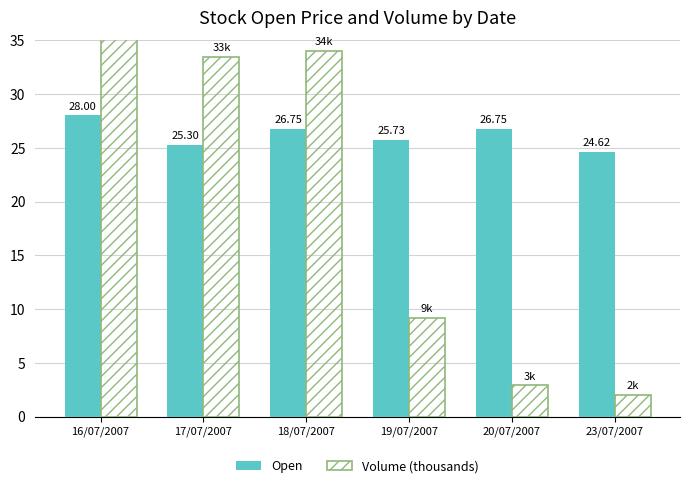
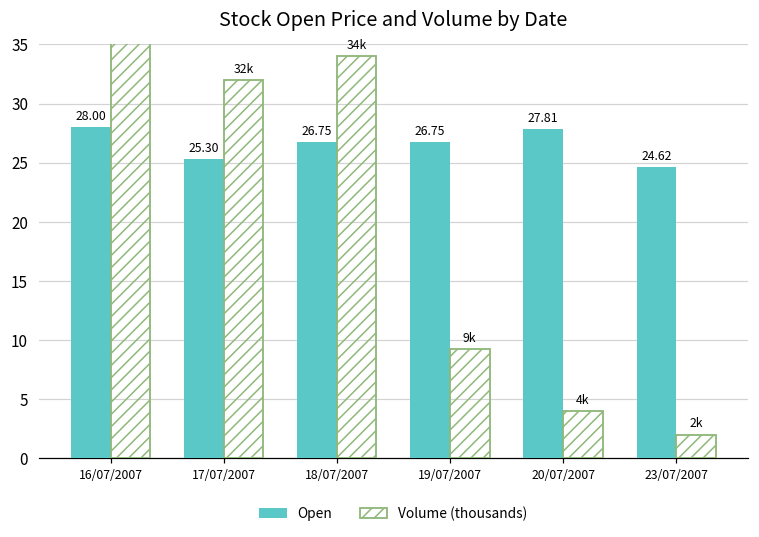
  {
    "Open": {
      "16/07/2007": "28.00",
      "17/07/2007": "25.30",
      "18/07/2007": "26.75",
-     "19/07/2007": "25.73",
-     "20/07/2007": "26.75",
+     "19/07/2007": "26.75",
+     "20/07/2007": "27.81",
      "23/07/2007": "24.62"
    },
    "Volume (thousands)": {
-     "17/07/2007": "33k",
+     "17/07/2007": "32k",
      "18/07/2007": "34k",
      "19/07/2007": "9k",
-     "20/07/2007": "3k",
+     "20/07/2007": "4k",
      "23/07/2007": "2k"
    }
  }
